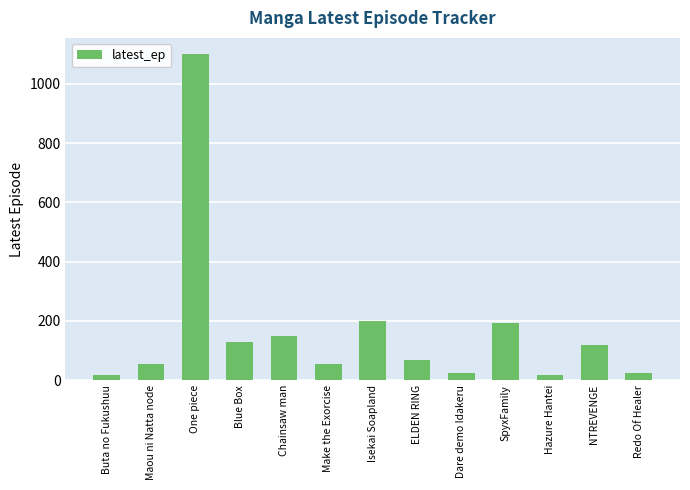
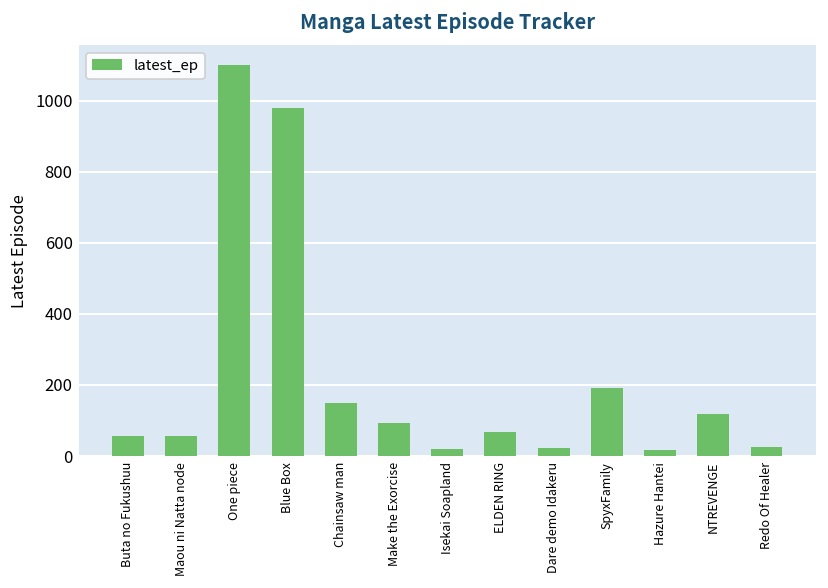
  {
-   "Buta no Fukushuu": 20,
+   "Buta no Fukushuu": 60,
    "Maou ni Natta node": 60,
    "One piece": 1100,
-   "Blue Box": 130,
+   "Blue Box": 980,
    "Chainsaw man": 150,
-   "Make the Exorcise": 50,
-   "Isekai Soapland": 200,
+   "Make the Exorcise": 90,
+   "Isekai Soapland": 20,
    "ELDEN RING": 70,
    "Dare demo Idakeru": 20,
    "SpyxFamily": 190,
    "Hazure Hantei": 20,
    "NTREVENGE": 120,
    "Redo Of Healer": 20
  }
